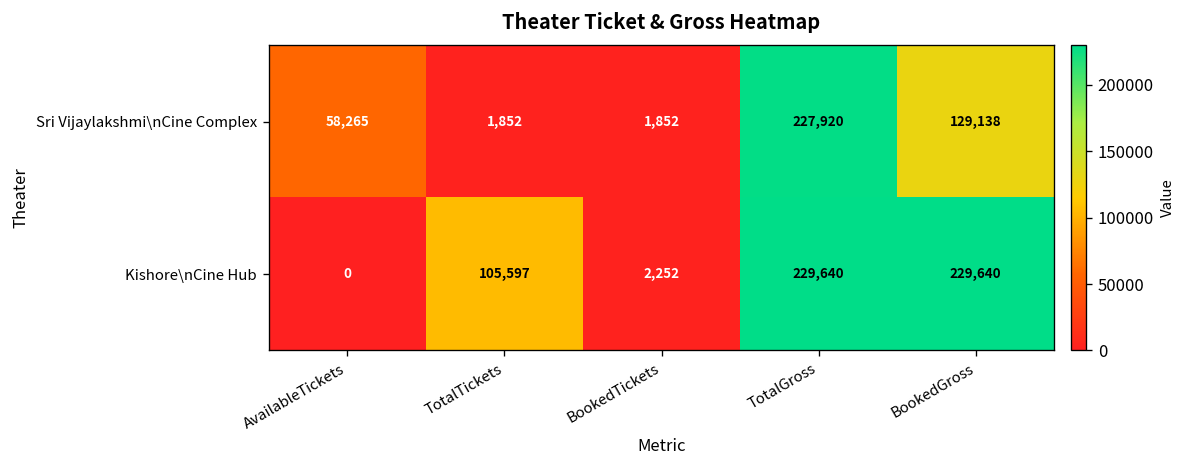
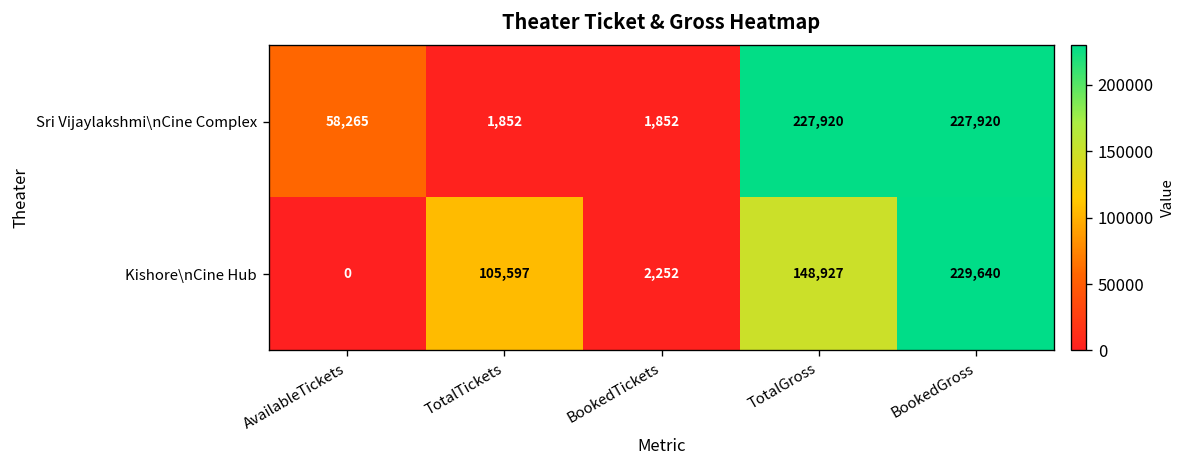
  {
    "Sri Vijaylakshmi\\nCine Complex": {
      "AvailableTickets": "58,265",
      "TotalTickets": "1,852",
      "BookedTickets": "1,852",
      "TotalGross": "227,920",
-     "BookedGross": "129,138"
+     "BookedGross": "227,920"
    },
    "Kishore\\nCine Hub": {
      "AvailableTickets": "0",
      "TotalTickets": "105,597",
      "BookedTickets": "2,252",
-     "TotalGross": "229,640",
+     "TotalGross": "148,927",
      "BookedGross": "229,640"
    }
  }
